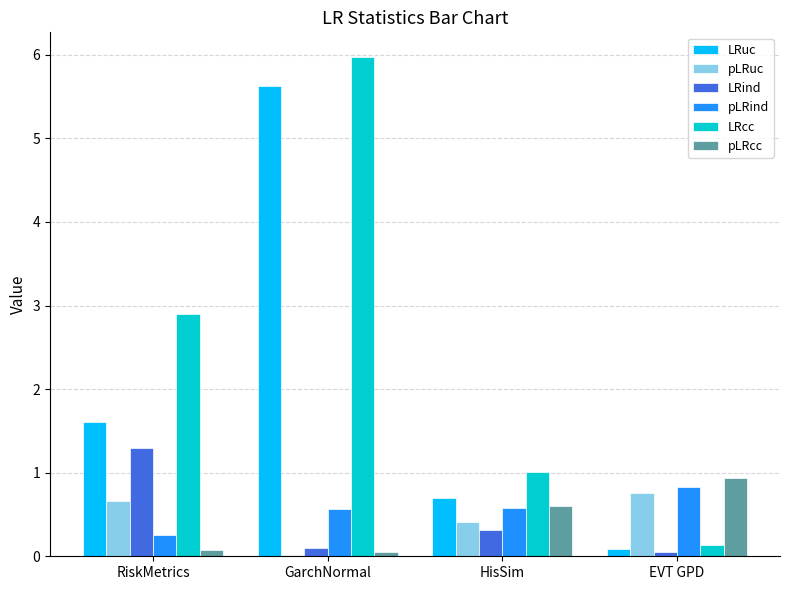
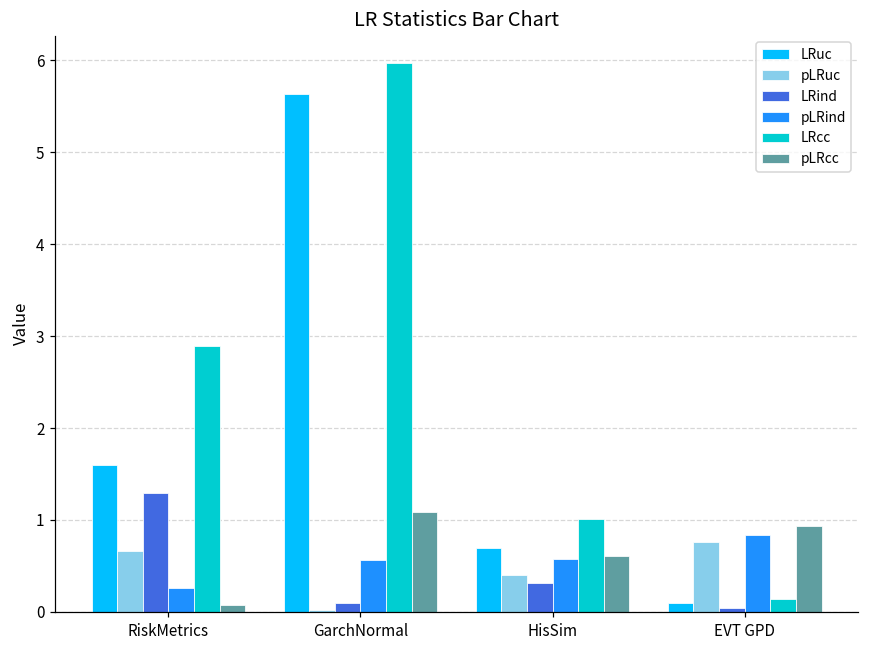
  {
    "pLRuc": {
      "RiskMetrics": 0.7,
      "HisSim": 0.4,
      "EVT GPD": 0.8
    },
    "LRind": {
      "RiskMetrics": 1.3,
      "GarchNormal": 0.1,
      "HisSim": 0.3,
      "EVT GPD": 0.0
    },
    "pLRcc": {
      "RiskMetrics": 0.1,
-     "GarchNormal": 0.1,
+     "GarchNormal": 1.1,
      "HisSim": 0.6,
      "EVT GPD": 0.9
    }
  }
